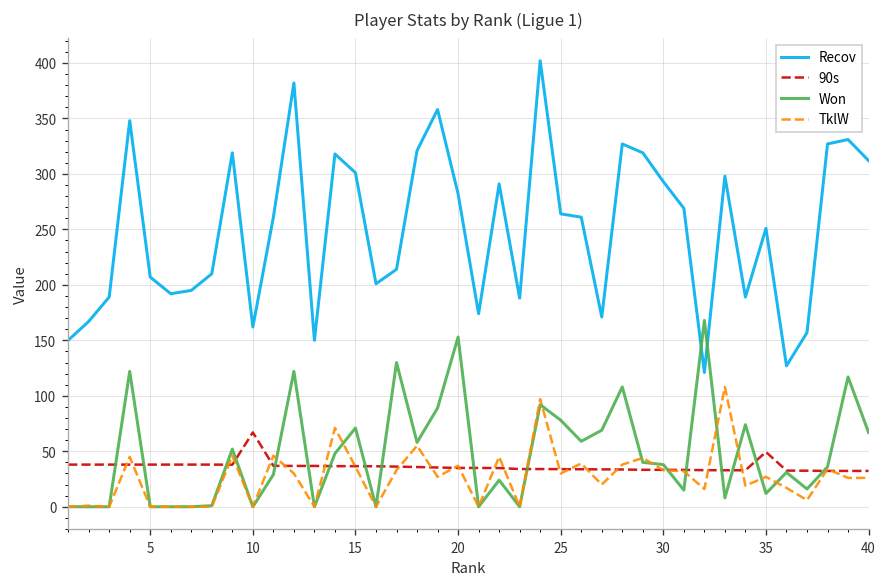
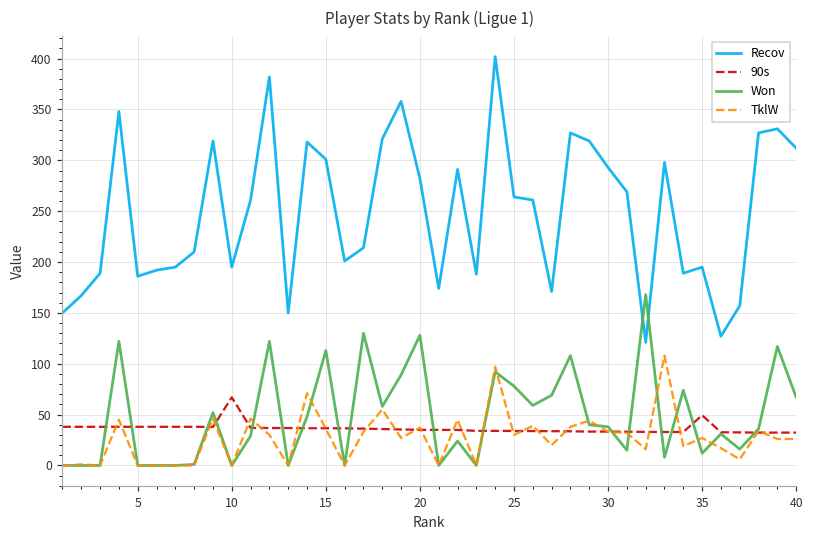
  {
    "Recov": {
-     "5": 210,
-     "10": 160,
+     "5": 190,
+     "10": 200,
      "15": 300,
      "20": 280,
      "25": 260,
      "30": 290,
-     "35": 250,
+     "35": 200,
      "40": 310
    },
    "90s": {
      "5": 40,
      "10": 70,
      "25": 30,
      "35": 50,
      "40": 30
    },
    "Won": {
-     "15": 70,
-     "20": 150,
+     "15": 110,
+     "20": 130,
      "25": 80,
      "30": 40,
      "35": 10,
      "40": 70
    },
    "TklW": {
      "25": 30,
      "35": 30,
      "40": 30
    }
  }
